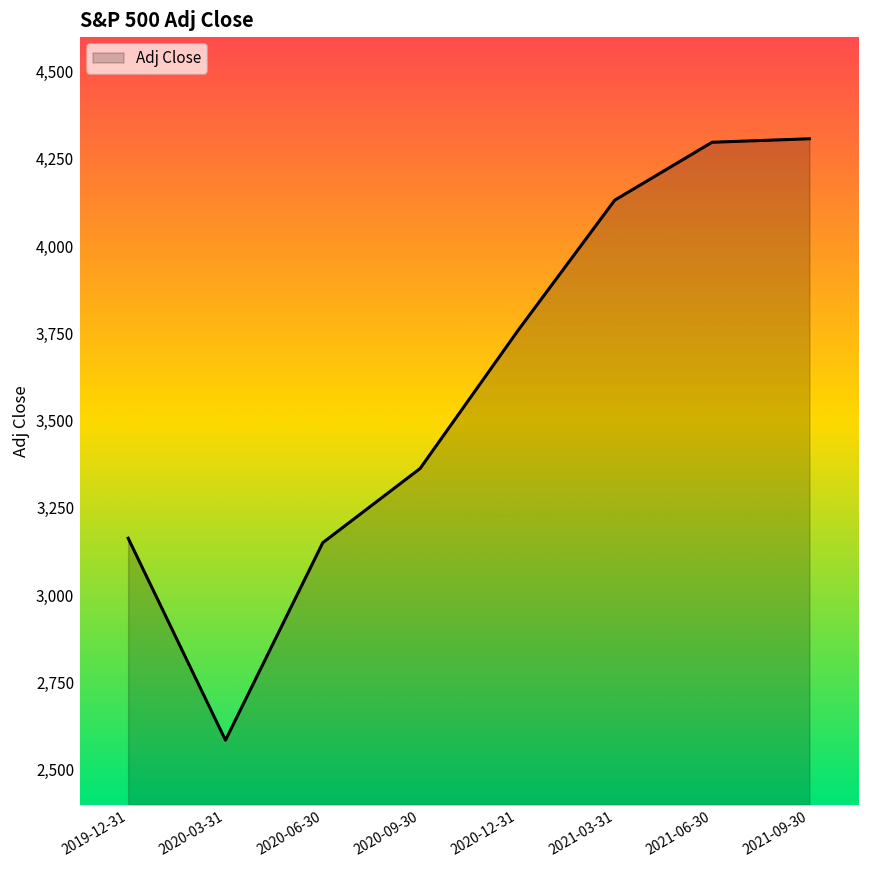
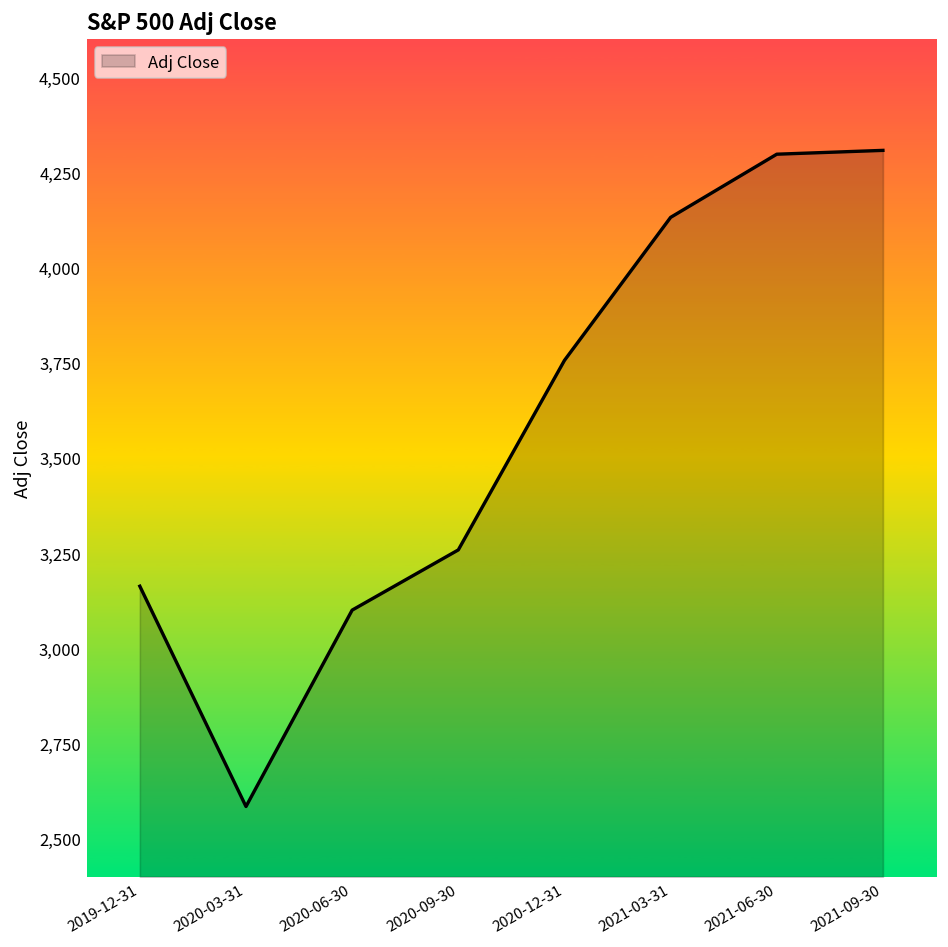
  {
    "2019-12-31": "3,160",
    "2020-03-31": "2,580",
-   "2020-06-30": "3,150",
-   "2020-09-30": "3,360",
+   "2020-06-30": "3,100",
+   "2020-09-30": "3,260",
    "2020-12-31": "3,760",
    "2021-03-31": "4,130",
    "2021-06-30": "4,300",
    "2021-09-30": "4,310"
  }
